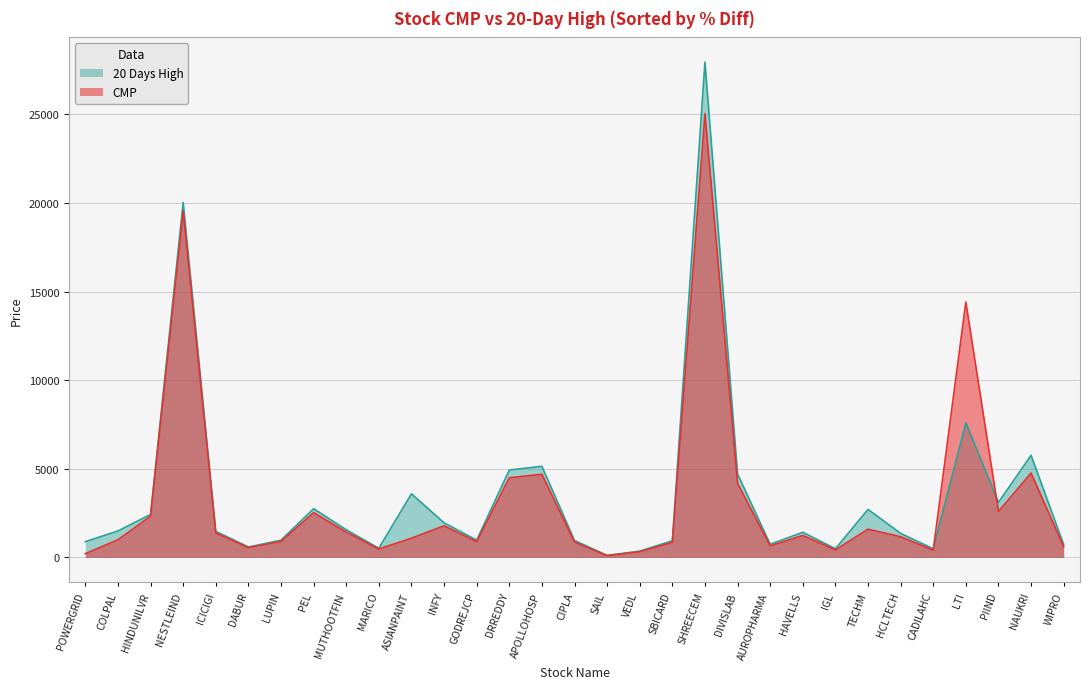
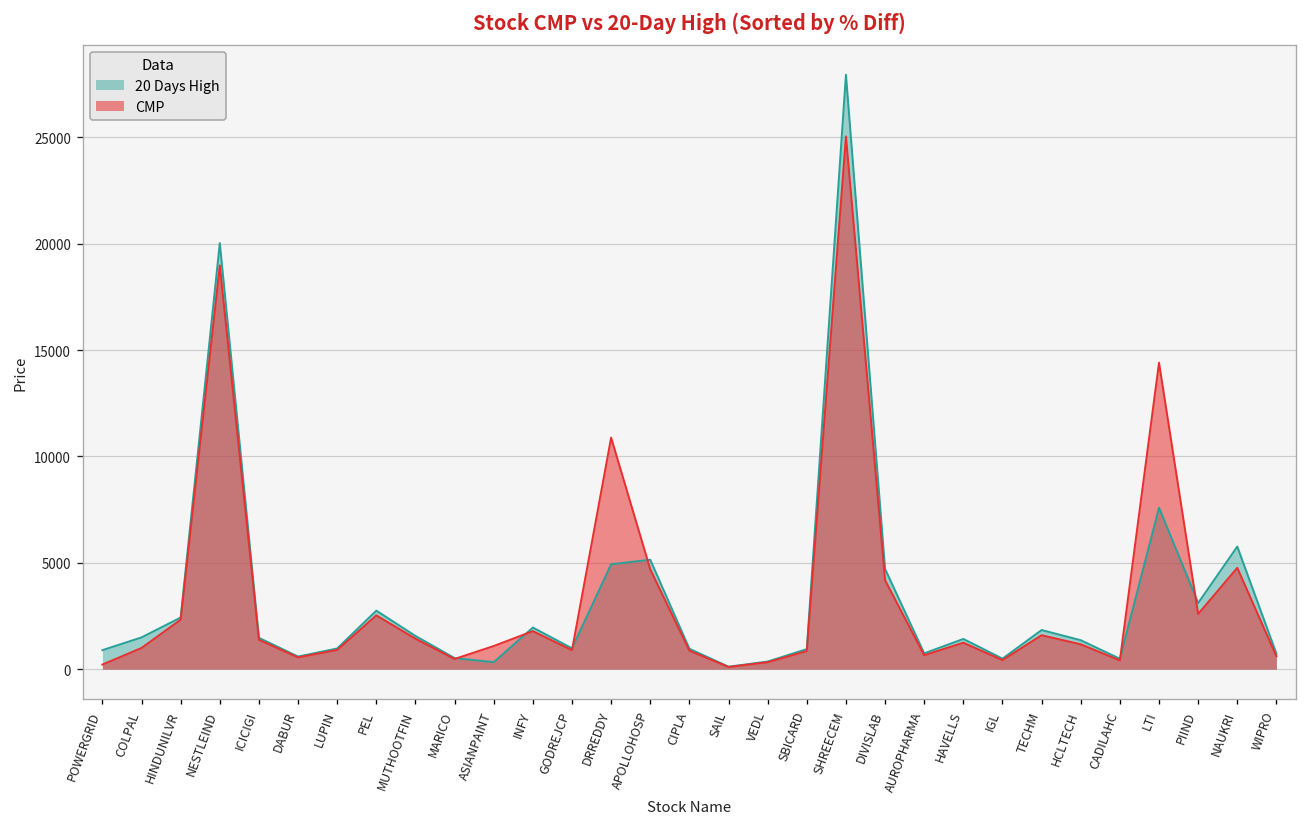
  {
    "20 Days High": {
      "POWERGRID": 900,
      "COLPAL": 1500,
      "NESTLEIND": 20000,
      "PEL": 2800,
-     "ASIANPAINT": 3600,
+     "ASIANPAINT": 300,
      "INFY": 2000,
      "DRREDDY": 4900,
      "APOLLOHOSP": 5100,
      "SHREECEM": 27900,
      "DIVISLAB": 4700,
      "HAVELLS": 1400,
-     "TECHM": 2700,
+     "TECHM": 1800,
      "HCLTECH": 1400,
      "LTI": 7600,
      "PIIND": 3100,
      "NAUKRI": 5800
    },
    "CMP": {
      "POWERGRID": 200,
      "COLPAL": 1000,
-     "NESTLEIND": 19500,
+     "NESTLEIND": 19000,
      "PEL": 2500,
      "ASIANPAINT": 1100,
      "INFY": 1800,
-     "DRREDDY": 4500,
+     "DRREDDY": 10900,
      "APOLLOHOSP": 4700,
      "SHREECEM": 25000,
      "DIVISLAB": 4200,
      "HAVELLS": 1200,
      "TECHM": 1600,
      "HCLTECH": 1200,
      "LTI": 14400,
      "PIIND": 2600,
      "NAUKRI": 4800
    }
  }
